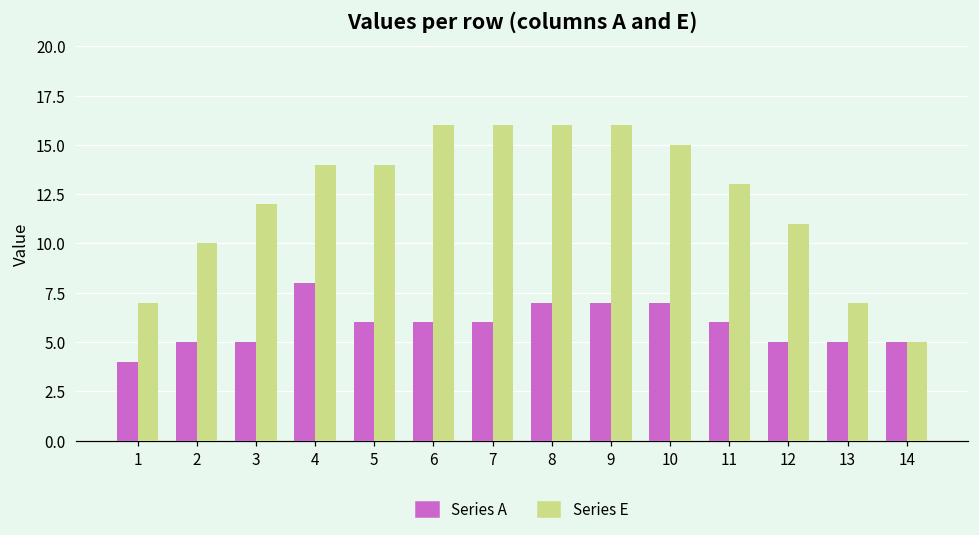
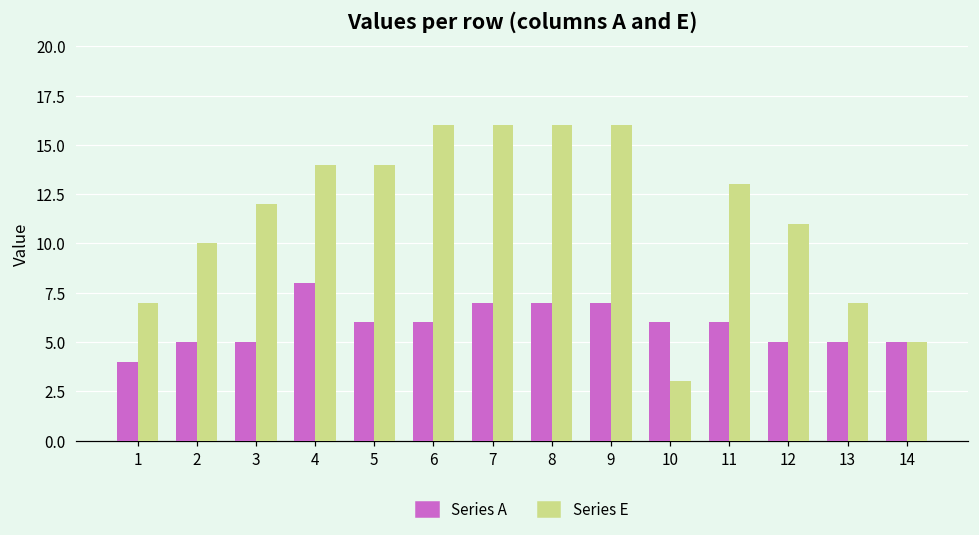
  {
    "Series A": {
      "1": 4,
      "2": 5,
      "3": 5,
      "4": 8,
      "5": 6,
      "6": 6,
-     "7": 6,
+     "7": 7,
      "8": 7,
      "9": 7,
-     "10": 7,
+     "10": 6,
      "11": 6,
      "12": 5,
      "13": 5,
      "14": 5
    },
    "Series E": {
      "1": 7,
      "2": 10,
      "3": 12,
      "4": 14,
      "5": 14,
      "6": 16,
      "7": 16,
      "8": 16,
      "9": 16,
-     "10": 15,
+     "10": 3,
      "11": 13,
      "12": 11,
      "13": 7,
      "14": 5
    }
  }
